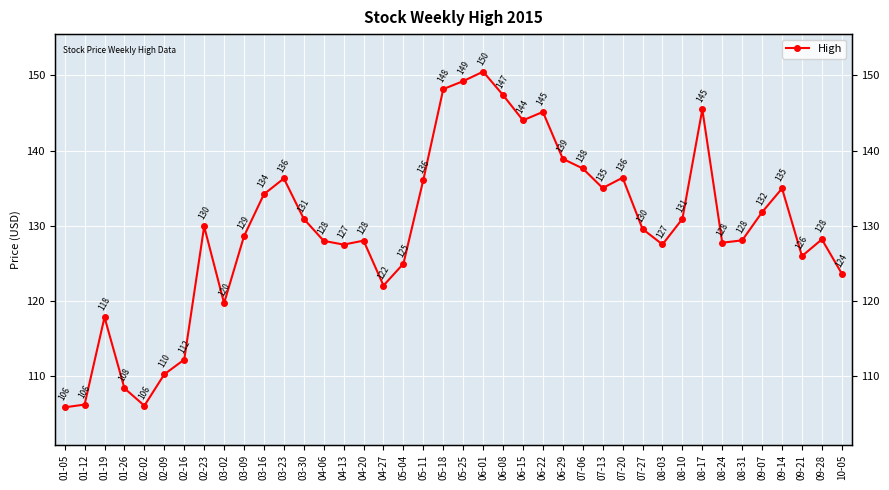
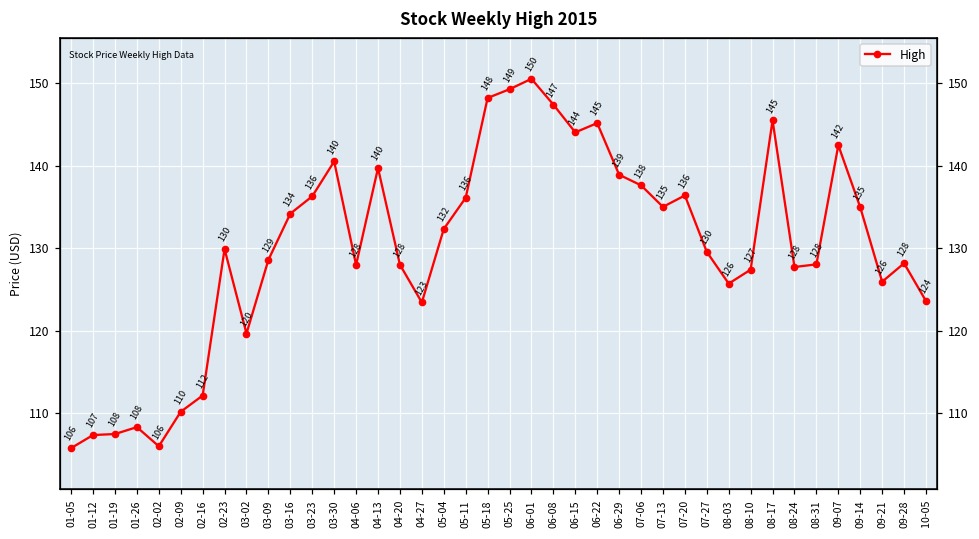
  {
    "01-05": 106,
-   "01-12": 106,
-   "01-19": 118,
+   "01-12": 107,
+   "01-19": 108,
    "01-26": 108,
    "02-02": 106,
    "02-09": 110,
    "02-16": 112,
    "02-23": 130,
    "03-02": 120,
    "03-09": 129,
    "03-16": 134,
    "03-23": 136,
-   "03-30": 131,
+   "03-30": 140,
    "04-06": 128,
-   "04-13": 127,
+   "04-13": 140,
    "04-20": 128,
-   "04-27": 122,
-   "05-04": 125,
+   "04-27": 123,
+   "05-04": 132,
    "05-11": 136,
    "05-18": 148,
    "05-25": 149,
    "06-01": 150,
    "06-08": 147,
    "06-15": 144,
    "06-22": 145,
    "06-29": 139,
    "07-06": 138,
    "07-13": 135,
    "07-20": 136,
    "07-27": 130,
-   "08-03": 127,
-   "08-10": 131,
+   "08-03": 126,
+   "08-10": 127,
    "08-17": 145,
    "08-24": 128,
    "08-31": 128,
-   "09-07": 132,
+   "09-07": 142,
    "09-14": 135,
    "09-21": 126,
    "09-28": 128,
    "10-05": 124
  }
